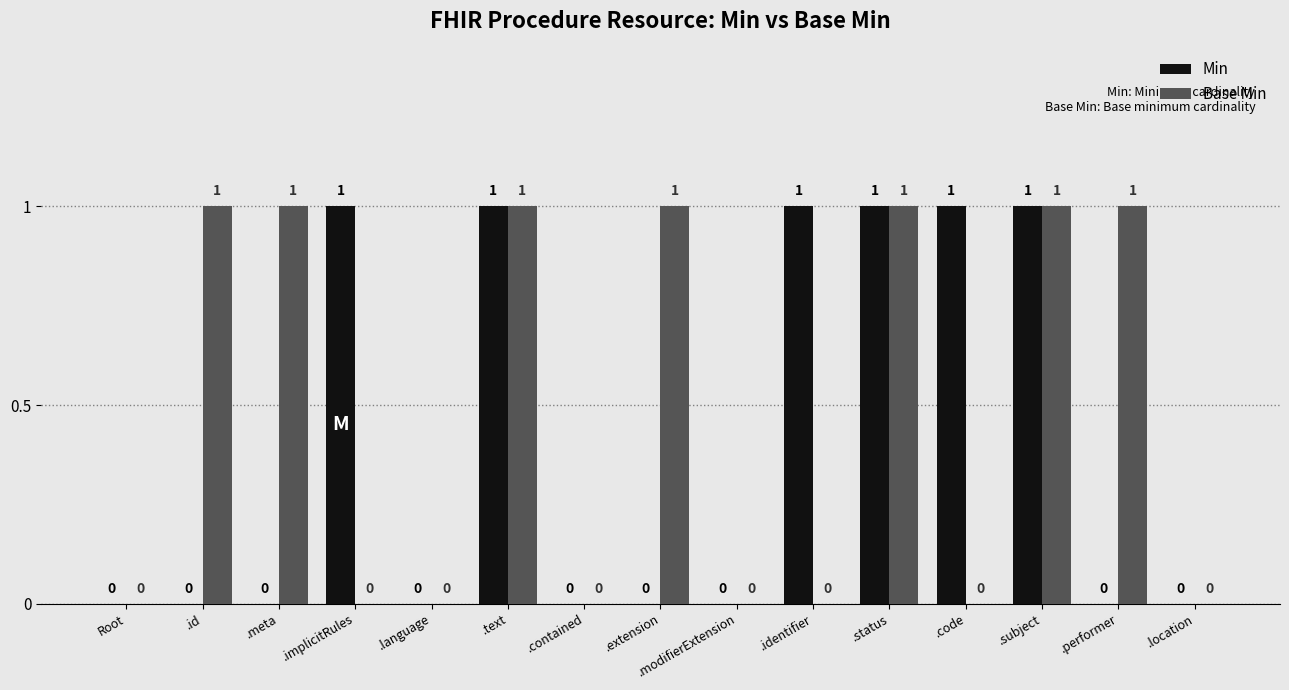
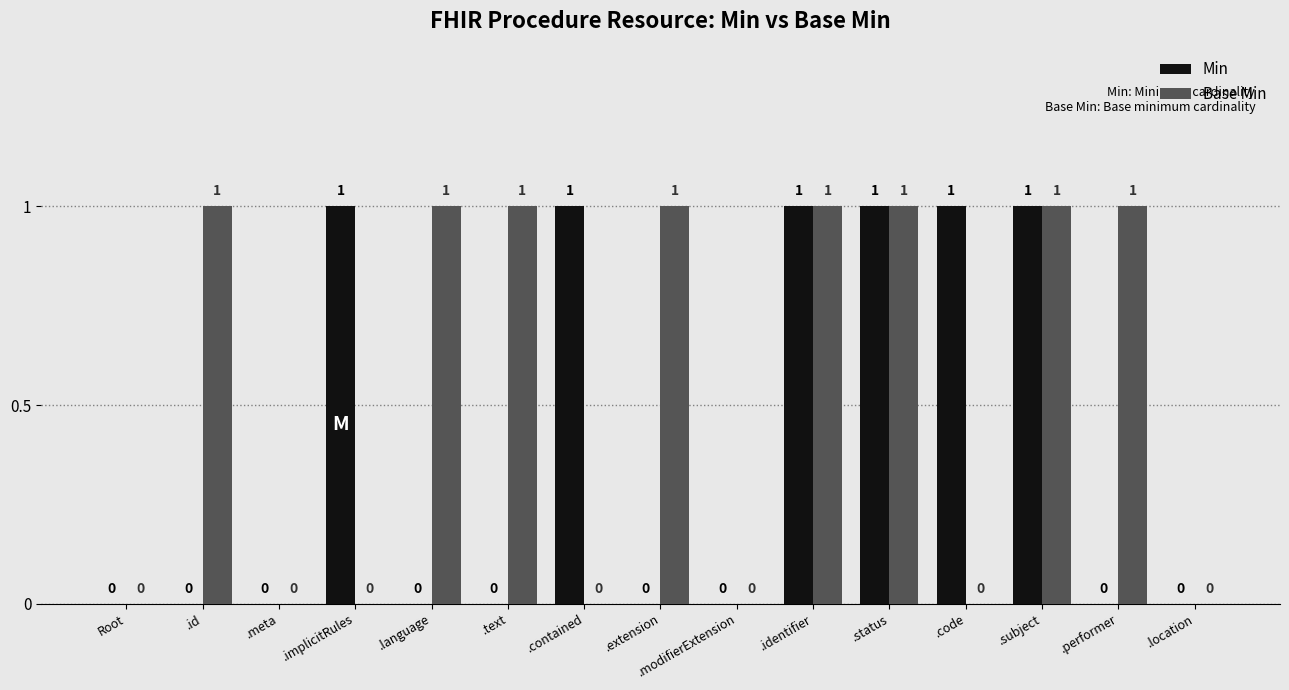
  {
    "Min": {
      "Root": 0,
      ".id": 0,
      ".meta": 0,
      ".implicitRules": 1,
      ".language": 0,
-     ".text": 1,
-     ".contained": 0,
+     ".text": 0,
+     ".contained": 1,
      ".extension": 0,
      ".modifierExtension": 0,
      ".identifier": 1,
      ".status": 1,
      ".code": 1,
      ".subject": 1,
      ".performer": 0,
      ".location": 0
    },
    "Base Min": {
      "Root": 0,
      ".id": 1,
-     ".meta": 1,
+     ".meta": 0,
      ".implicitRules": 0,
-     ".language": 0,
+     ".language": 1,
      ".text": 1,
      ".contained": 0,
      ".extension": 1,
      ".modifierExtension": 0,
-     ".identifier": 0,
+     ".identifier": 1,
      ".status": 1,
      ".code": 0,
      ".subject": 1,
      ".performer": 1,
      ".location": 0
    }
  }
